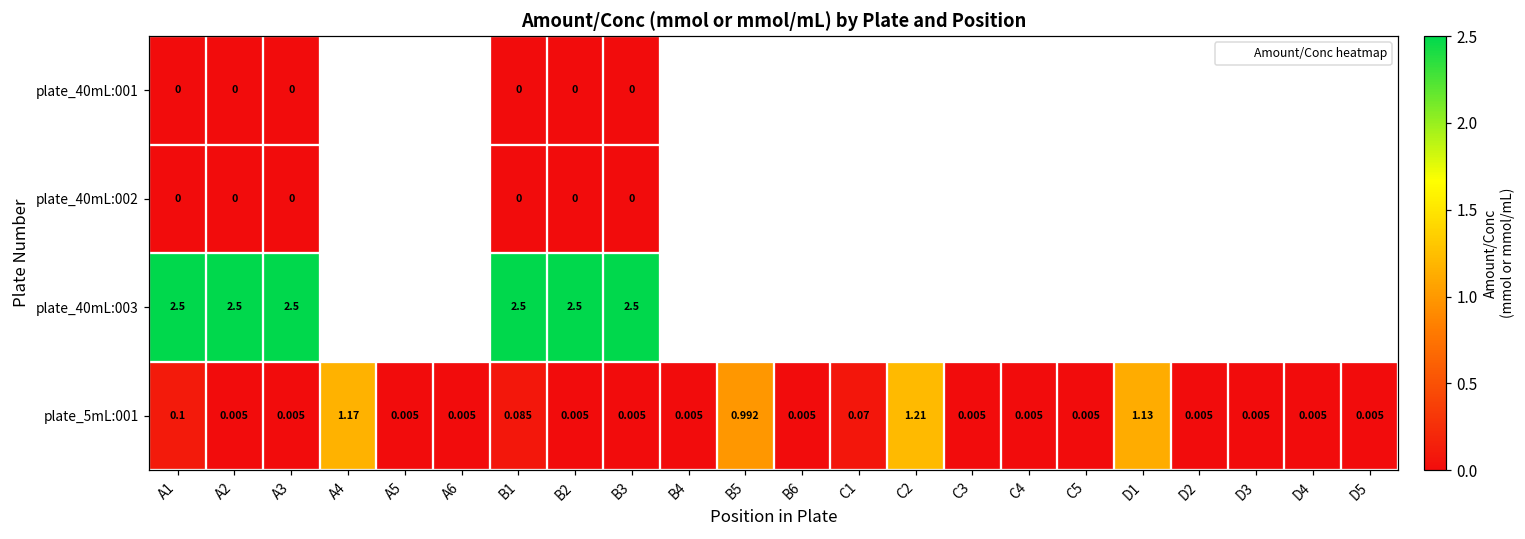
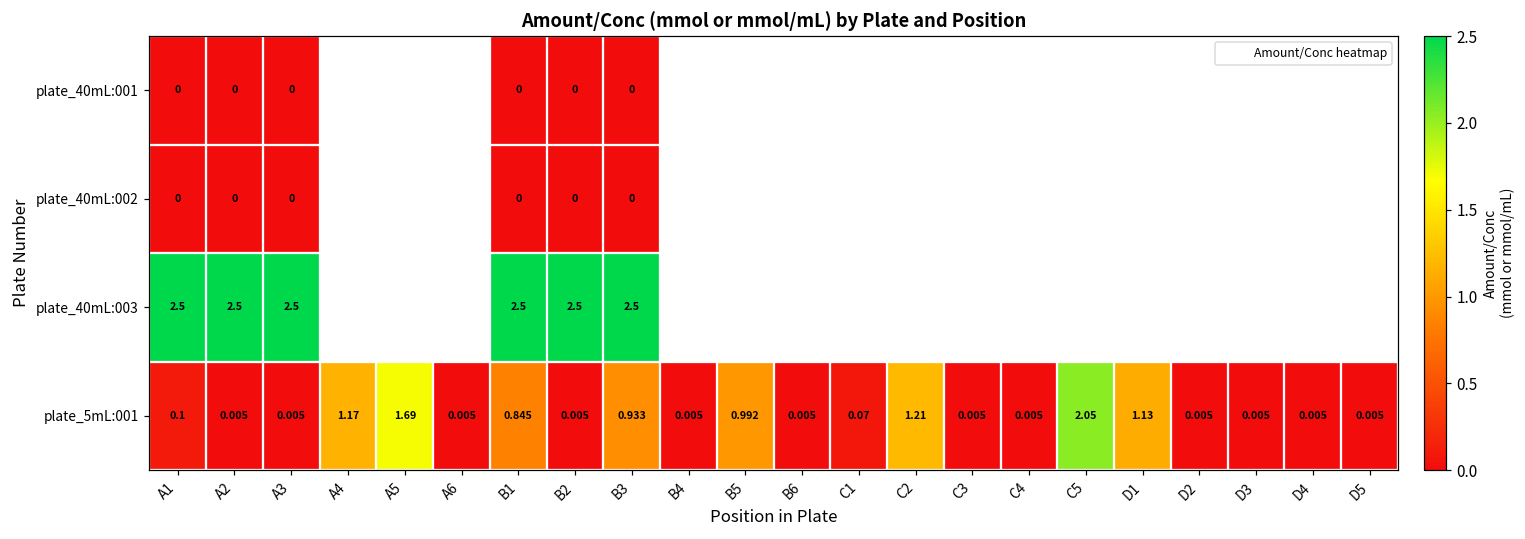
  {
    "plate_40mL:001": {
      "A1": 0,
      "A2": 0,
      "A3": 0,
      "B1": 0,
      "B2": 0,
      "B3": 0
    },
    "plate_40mL:002": {
      "A1": 0,
      "A2": 0,
      "A3": 0,
      "B1": 0,
      "B2": 0,
      "B3": 0
    },
    "plate_40mL:003": {
      "A1": 2.5,
      "A2": 2.5,
      "A3": 2.5,
      "B1": 2.5,
      "B2": 2.5,
      "B3": 2.5
    },
    "plate_5mL:001": {
      "A1": 0.1,
      "A2": 0.005,
      "A3": 0.005,
      "A4": 1.17,
-     "A5": 0.005,
+     "A5": 1.69,
      "A6": 0.005,
-     "B1": 0.085,
+     "B1": 0.845,
      "B2": 0.005,
-     "B3": 0.005,
+     "B3": 0.933,
      "B4": 0.005,
      "B5": 0.992,
      "B6": 0.005,
      "C1": 0.07,
      "C2": 1.21,
      "C3": 0.005,
      "C4": 0.005,
-     "C5": 0.005,
+     "C5": 2.05,
      "D1": 1.13,
      "D2": 0.005,
      "D3": 0.005,
      "D4": 0.005,
      "D5": 0.005
    }
  }
